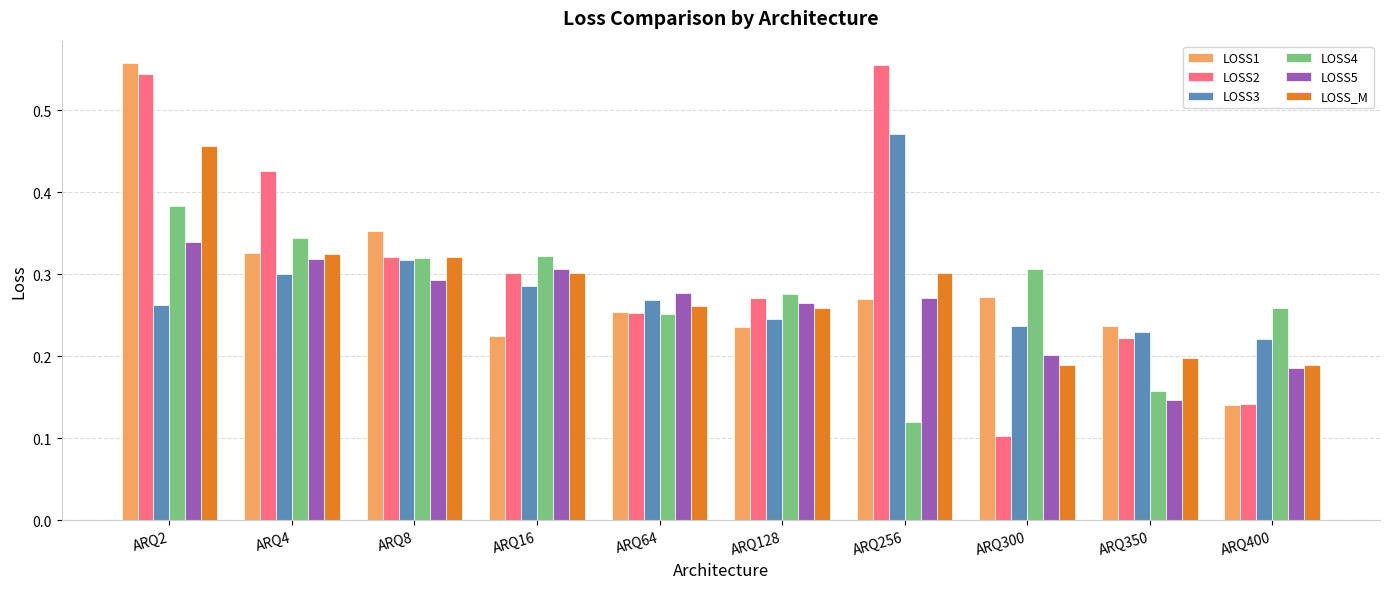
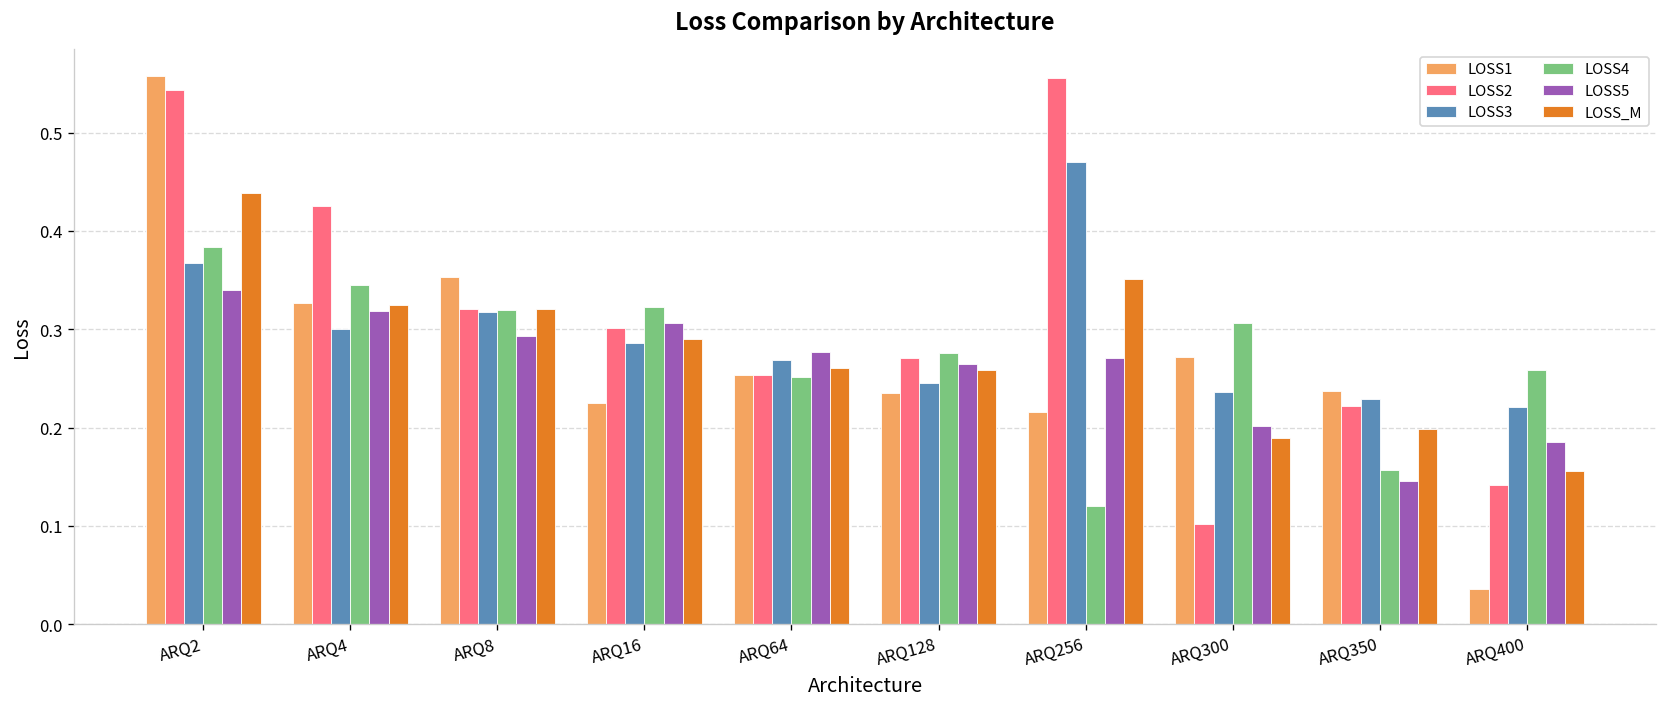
  {
    "LOSS1": {
      "ARQ2": 0.56,
      "ARQ4": 0.33,
      "ARQ8": 0.35,
      "ARQ16": 0.23,
      "ARQ64": 0.25,
      "ARQ128": 0.24,
-     "ARQ256": 0.27,
+     "ARQ256": 0.22,
      "ARQ300": 0.27,
      "ARQ350": 0.24,
-     "ARQ400": 0.14
+     "ARQ400": 0.04
    },
    "LOSS2": {
      "ARQ2": 0.54,
      "ARQ4": 0.43,
      "ARQ8": 0.32,
      "ARQ16": 0.30,
      "ARQ64": 0.25,
      "ARQ128": 0.27,
      "ARQ256": 0.56,
      "ARQ300": 0.10,
      "ARQ350": 0.22,
      "ARQ400": 0.14
    },
    "LOSS3": {
-     "ARQ2": 0.26,
+     "ARQ2": 0.37,
      "ARQ4": 0.30,
      "ARQ8": 0.32,
      "ARQ16": 0.29,
      "ARQ64": 0.27,
      "ARQ128": 0.25,
      "ARQ256": 0.47,
      "ARQ300": 0.24,
      "ARQ350": 0.23,
      "ARQ400": 0.22
    },
    "LOSS4": {
      "ARQ2": 0.38,
      "ARQ4": 0.34,
      "ARQ8": 0.32,
      "ARQ16": 0.32,
      "ARQ64": 0.25,
      "ARQ128": 0.28,
      "ARQ256": 0.12,
      "ARQ300": 0.31,
      "ARQ350": 0.16,
      "ARQ400": 0.26
    },
    "LOSS5": {
      "ARQ2": 0.34,
      "ARQ4": 0.32,
      "ARQ8": 0.29,
      "ARQ16": 0.31,
      "ARQ64": 0.28,
      "ARQ128": 0.26,
      "ARQ256": 0.27,
      "ARQ300": 0.20,
      "ARQ350": 0.15,
      "ARQ400": 0.19
    },
    "LOSS_M": {
-     "ARQ2": 0.46,
+     "ARQ2": 0.44,
      "ARQ4": 0.33,
      "ARQ8": 0.32,
-     "ARQ16": 0.30,
+     "ARQ16": 0.29,
      "ARQ64": 0.26,
      "ARQ128": 0.26,
-     "ARQ256": 0.30,
+     "ARQ256": 0.35,
      "ARQ300": 0.19,
      "ARQ350": 0.20,
-     "ARQ400": 0.19
+     "ARQ400": 0.16
    }
  }
